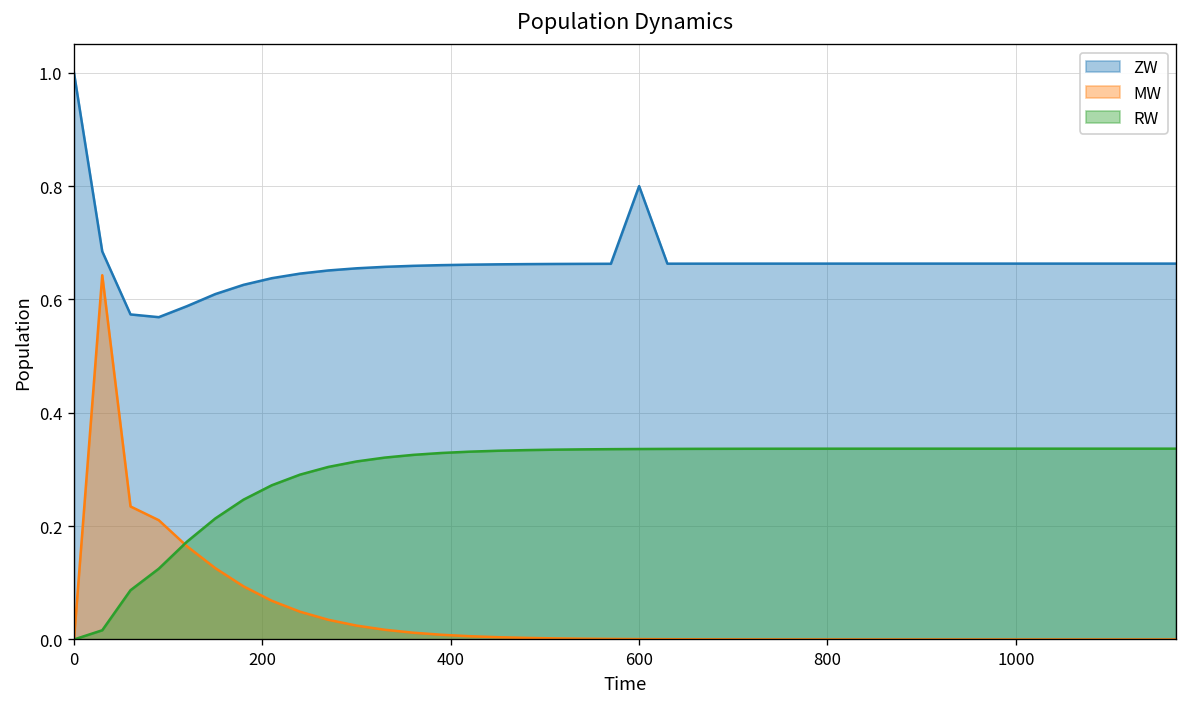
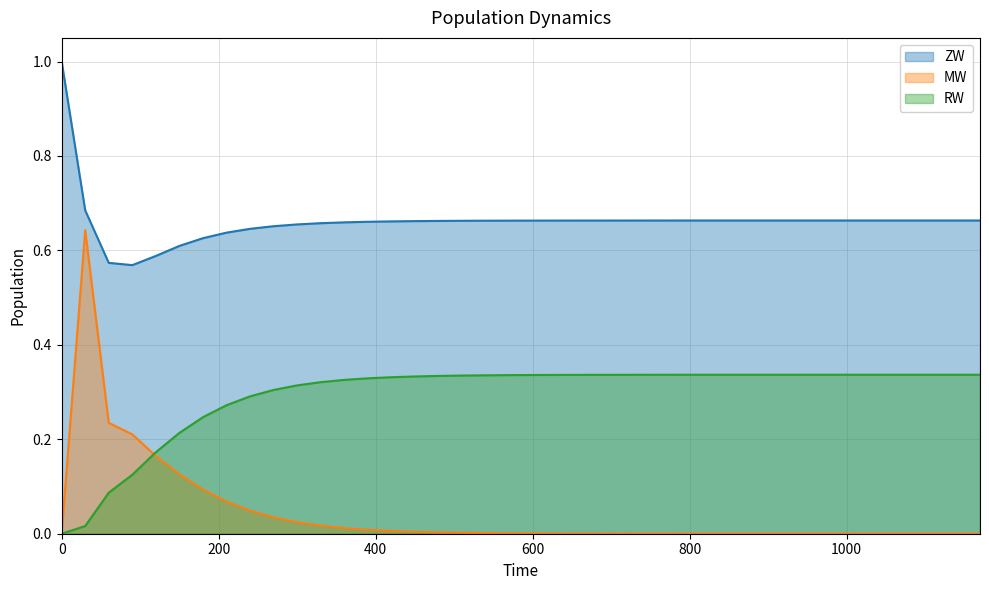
  {
    "ZW": {
      "0": 1.00,
-     "600": 0.80
+     "600": 0.66
    },
    "MW": {
      "600": 0.00
    },
    "RW": {
      "600": 0.34
    }
  }
